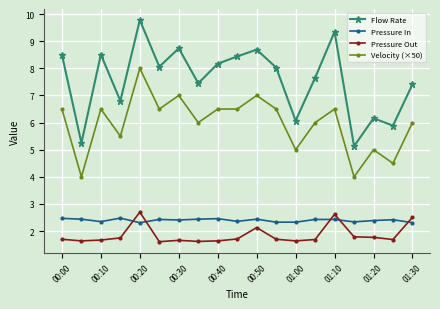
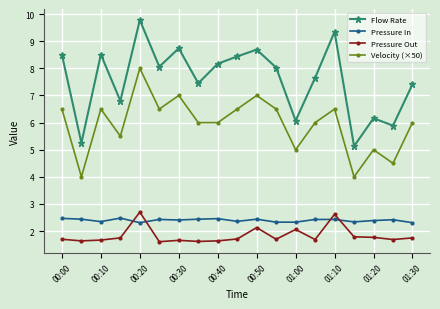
  {
    "Pressure Out": {
      "00:00": 1.7,
      "00:10": 1.7,
      "00:20": 2.7,
      "00:30": 1.7,
      "00:40": 1.6,
      "00:50": 2.1,
-     "01:00": 1.6,
+     "01:00": 2.1,
      "01:10": 2.6,
      "01:20": 1.8,
-     "01:30": 2.5
+     "01:30": 1.8
    },
    "Velocity (×50)": {
      "00:00": 6.5,
      "00:10": 6.5,
      "00:20": 8.0,
      "00:30": 7.0,
-     "00:40": 6.5,
+     "00:40": 6.0,
      "00:50": 7.0,
      "01:00": 5.0,
      "01:10": 6.5,
      "01:20": 5.0,
      "01:30": 6.0
    }
  }
